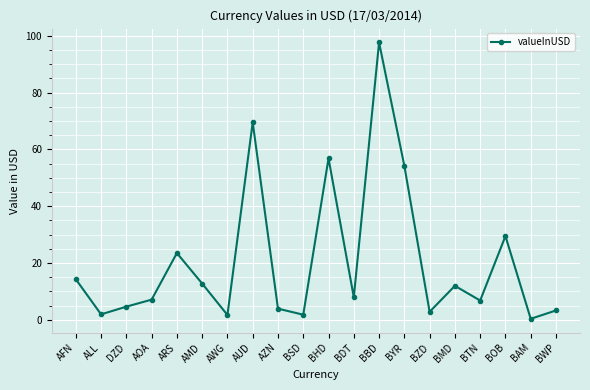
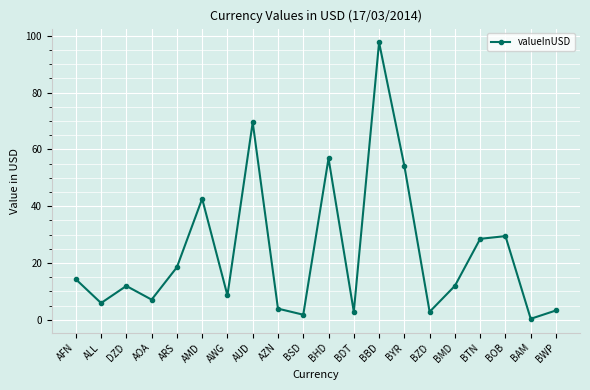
  {
    "AFN": 14,
-   "ALL": 2,
-   "DZD": 5,
+   "ALL": 6,
+   "DZD": 12,
    "AOA": 7,
-   "ARS": 24,
-   "AMD": 13,
-   "AWG": 2,
+   "ARS": 19,
+   "AMD": 43,
+   "AWG": 9,
    "AUD": 70,
    "AZN": 4,
    "BSD": 2,
    "BHD": 57,
-   "BDT": 8,
+   "BDT": 3,
    "BBD": 98,
    "BYR": 54,
    "BZD": 3,
    "BMD": 12,
-   "BTN": 7,
+   "BTN": 29,
    "BOB": 29,
    "BAM": 0,
    "BWP": 3
  }
